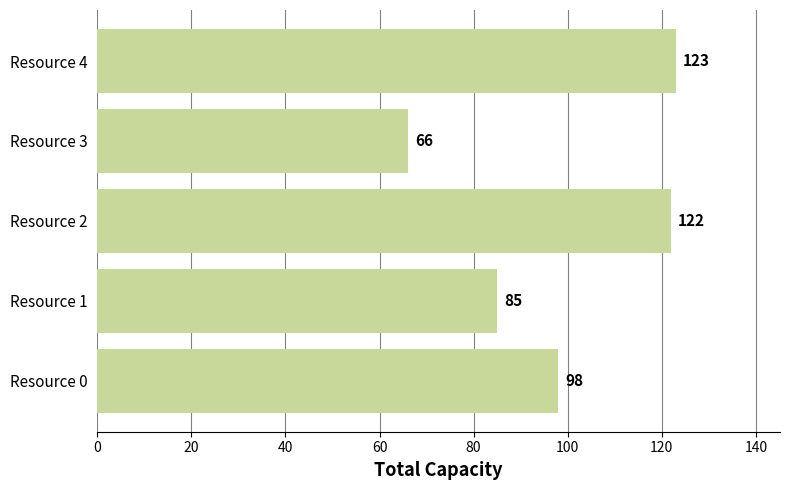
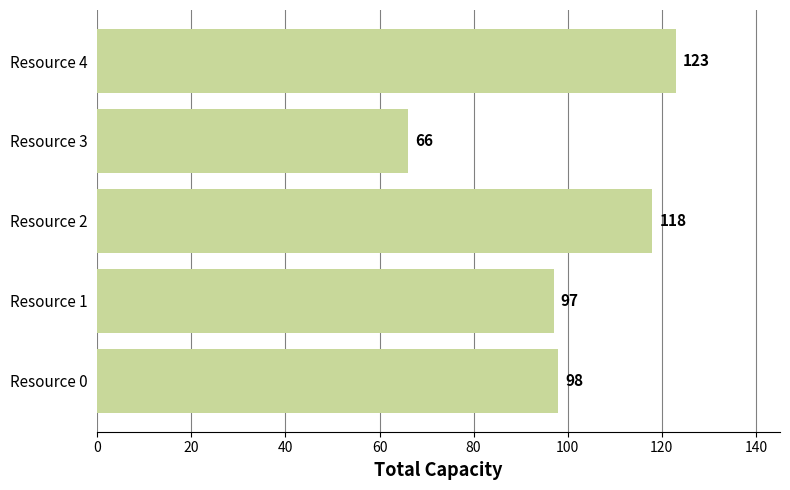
  {
    "Resource 4": 123,
    "Resource 3": 66,
-   "Resource 2": 122,
-   "Resource 1": 85,
+   "Resource 2": 118,
+   "Resource 1": 97,
    "Resource 0": 98
  }
